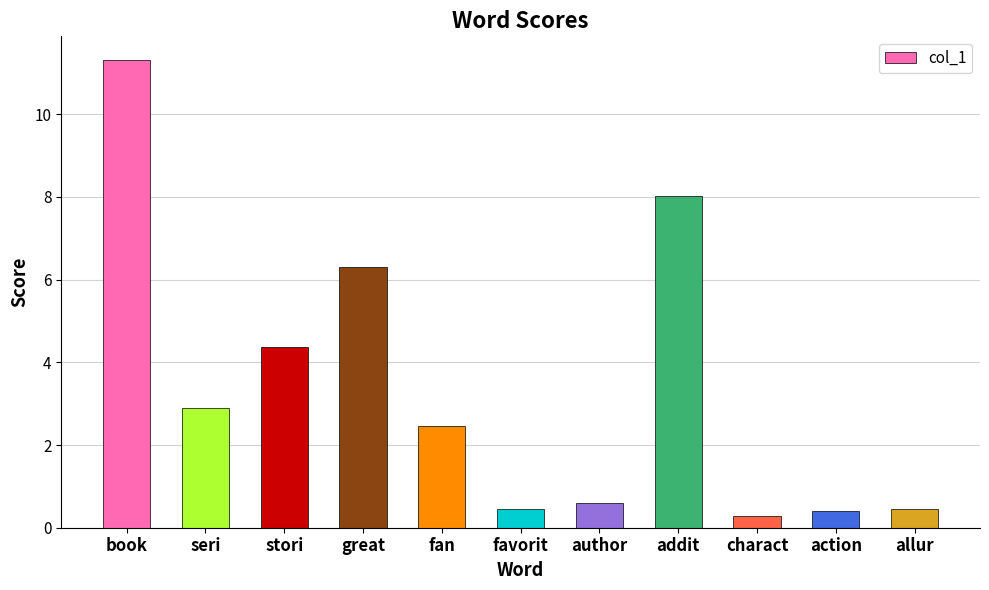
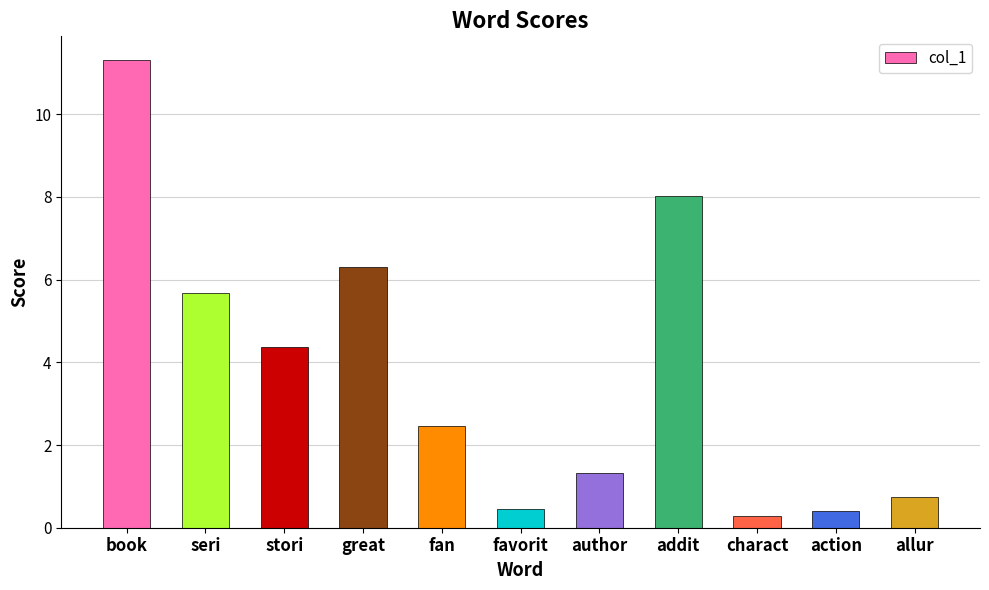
  {
    "book": 11.3,
-   "seri": 2.9,
+   "seri": 5.7,
    "stori": 4.4,
    "great": 6.3,
    "fan": 2.5,
    "favorit": 0.5,
-   "author": 0.6,
+   "author": 1.3,
    "addit": 8.0,
    "charact": 0.3,
    "action": 0.4,
-   "allur": 0.5
+   "allur": 0.7
  }
